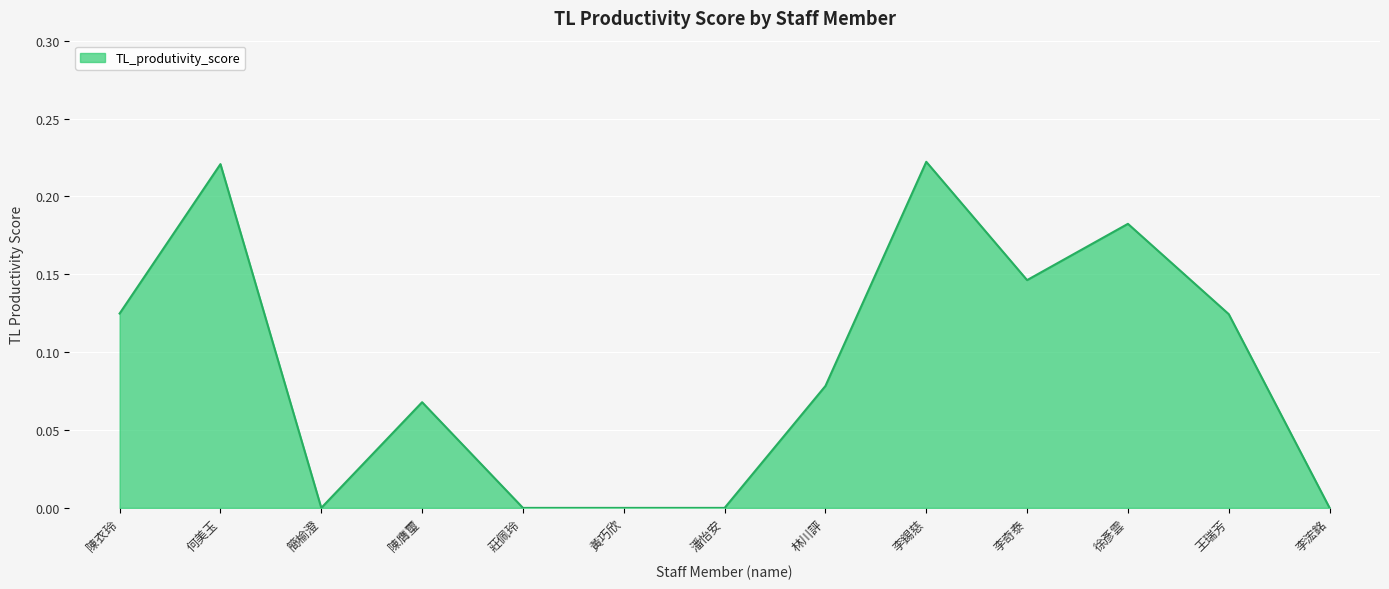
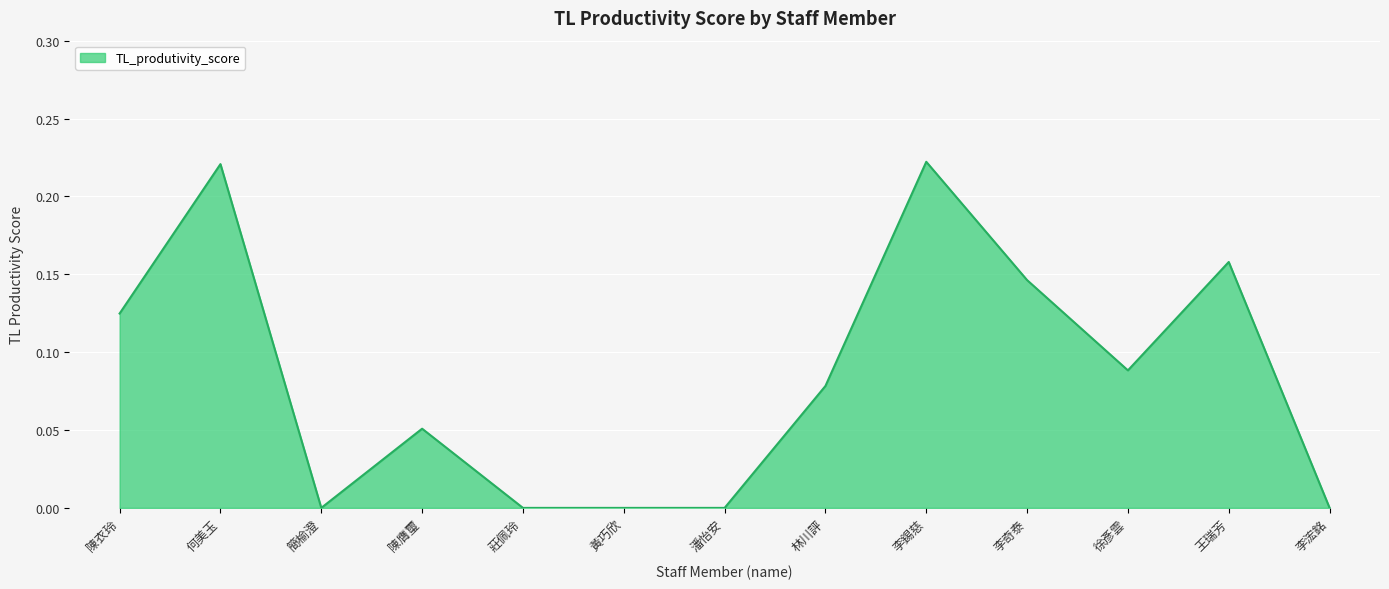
  {
    "陳衣玲": 0.125,
    "何美玉": 0.221,
    "簡榆澄": 0.000,
-   "陳膺璽": 0.068,
+   "陳膺璽": 0.051,
    "莊佩玲": 0.000,
    "黃巧欣": 0.000,
    "潘怡安": 0.000,
    "林川評": 0.078,
    "李錫慈": 0.222,
    "李奇泰": 0.146,
-   "徐彥雲": 0.182,
-   "王瑞芳": 0.124,
+   "徐彥雲": 0.088,
+   "王瑞芳": 0.158,
    "李浤銘": 0.000
  }
